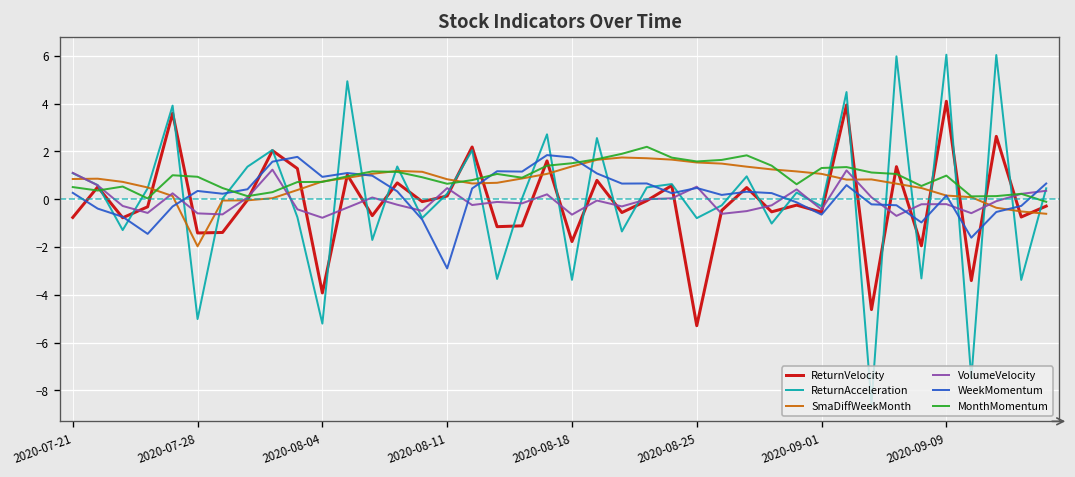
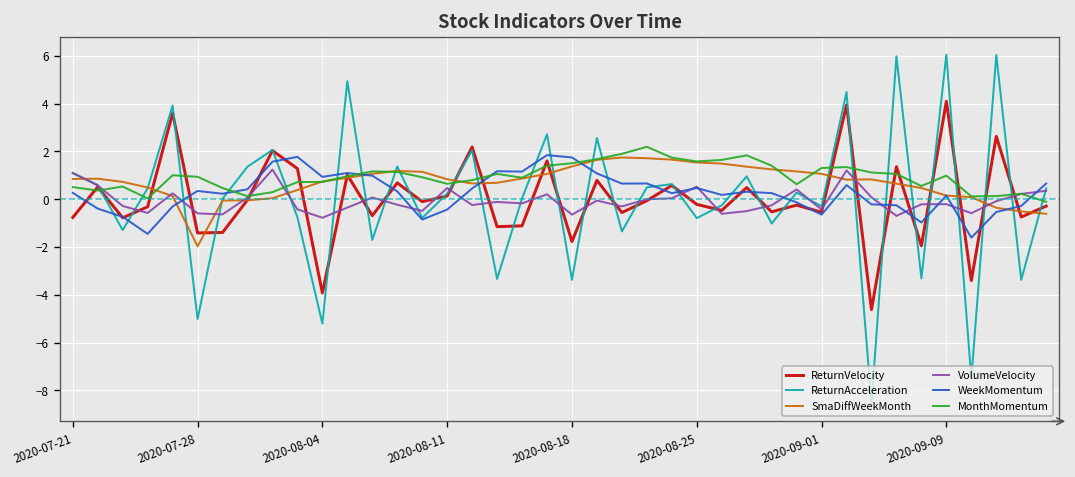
  {
    "ReturnVelocity": {
      "2020-07-21": -0.8,
      "2020-07-28": -1.4,
      "2020-08-04": -3.9,
      "2020-08-18": -1.8,
-     "2020-08-25": -5.3,
+     "2020-08-25": -0.2,
      "2020-09-09": 4.1
    },
    "ReturnAcceleration": {
      "2020-07-28": -5.0,
      "2020-08-04": -5.2,
      "2020-08-18": -3.4,
      "2020-08-25": -0.8,
      "2020-09-01": -0.3,
      "2020-09-09": 6.0
    },
    "SmaDiffWeekMonth": {
      "2020-07-21": 0.8,
      "2020-07-28": -2.0,
      "2020-08-11": 0.8,
      "2020-08-18": 1.4,
      "2020-09-01": 1.1
    },
    "VolumeVelocity": {
      "2020-07-28": -0.6,
      "2020-08-04": -0.8,
      "2020-08-11": 0.5,
      "2020-08-18": -0.6,
      "2020-09-09": -0.2
    },
    "WeekMomentum": {
      "2020-07-21": 0.3,
      "2020-07-28": 0.3,
      "2020-08-04": 0.9,
-     "2020-08-11": -2.9,
+     "2020-08-11": -0.4,
      "2020-08-18": 1.7
    },
    "MonthMomentum": {
      "2020-07-21": 0.5,
      "2020-07-28": 0.9,
      "2020-08-11": 0.6,
      "2020-08-18": 1.5,
      "2020-09-01": 1.3,
      "2020-09-09": 1.0
    }
  }
